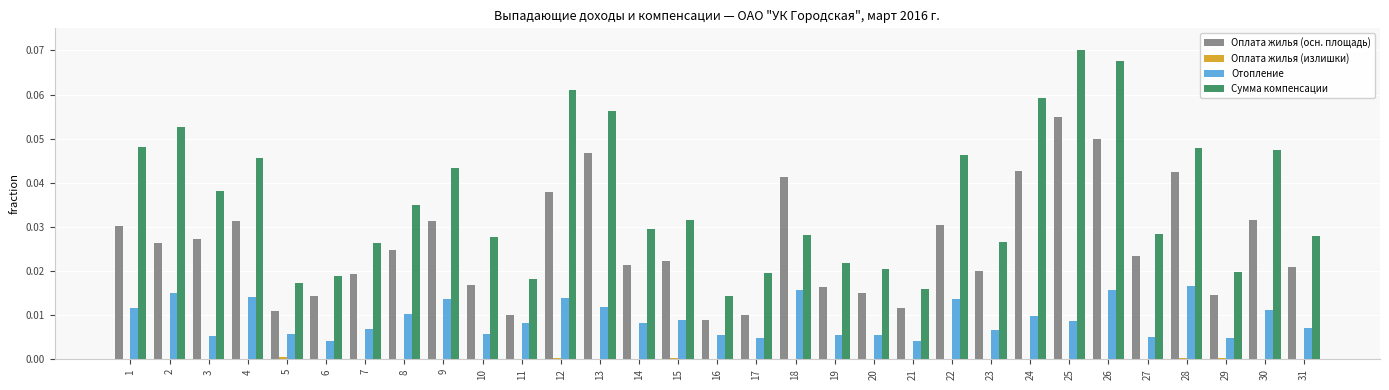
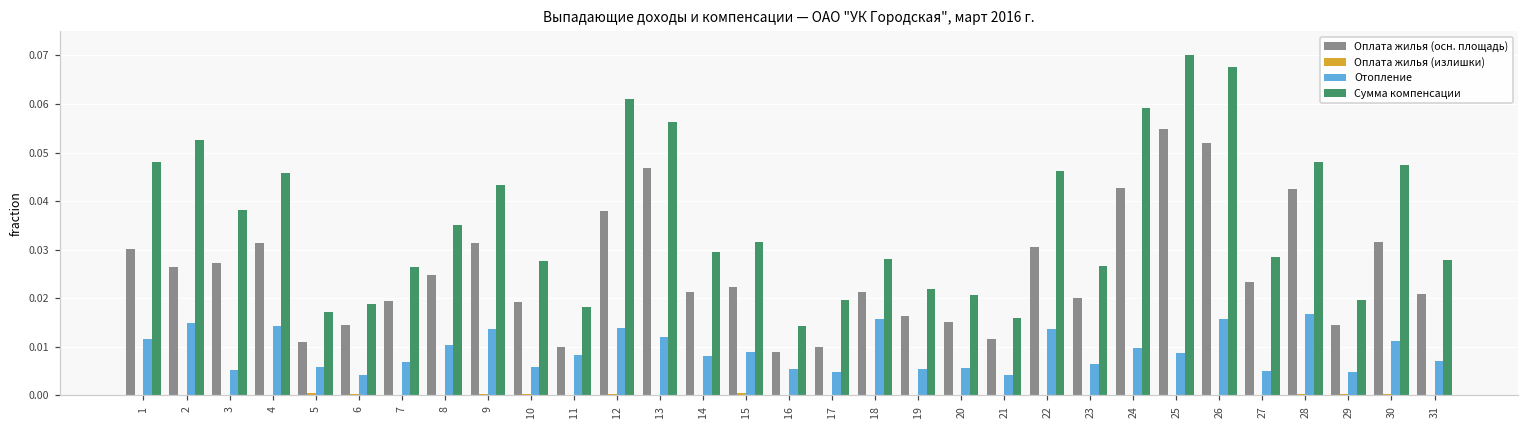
  {
    "Оплата жилья (осн. площадь)": {
      "1": 0.030,
      "2": 0.026,
      "3": 0.027,
      "4": 0.031,
      "5": 0.011,
      "6": 0.014,
      "7": 0.019,
      "8": 0.025,
      "9": 0.031,
-     "10": 0.017,
+     "10": 0.019,
      "11": 0.010,
      "12": 0.038,
      "13": 0.047,
      "14": 0.021,
      "15": 0.022,
      "16": 0.009,
      "17": 0.010,
-     "18": 0.041,
+     "18": 0.021,
      "19": 0.016,
      "20": 0.015,
      "21": 0.012,
      "22": 0.030,
      "23": 0.020,
      "24": 0.043,
      "25": 0.055,
-     "26": 0.050,
+     "26": 0.052,
      "27": 0.023,
      "28": 0.043,
      "29": 0.015,
      "30": 0.031,
      "31": 0.021
    },
    "Оплата жилья (излишки)": {
      "3": 0.000,
      "7": 0.000,
      "8": 0.000,
      "13": 0.000,
      "16": 0.000,
      "17": 0.000,
      "20": 0.000,
      "21": 0.000,
      "24": 0.000,
      "26": 0.000,
      "27": 0.000
    },
    "Отопление": {
      "1": 0.012,
      "2": 0.015,
      "3": 0.005,
      "4": 0.014,
      "5": 0.006,
      "6": 0.004,
      "7": 0.007,
      "8": 0.010,
      "9": 0.014,
      "10": 0.006,
      "11": 0.008,
      "12": 0.014,
      "13": 0.012,
      "14": 0.008,
      "15": 0.009,
      "16": 0.005,
      "17": 0.005,
      "18": 0.016,
      "19": 0.005,
      "20": 0.006,
      "21": 0.004,
      "22": 0.014,
      "23": 0.007,
      "24": 0.010,
      "25": 0.009,
      "26": 0.016,
      "27": 0.005,
      "28": 0.017,
      "29": 0.005,
      "30": 0.011,
      "31": 0.007
    },
    "Сумма компенсации": {
      "1": 0.048,
      "2": 0.053,
      "3": 0.038,
      "4": 0.046,
      "5": 0.017,
      "6": 0.019,
      "7": 0.026,
      "8": 0.035,
      "9": 0.043,
      "10": 0.028,
      "11": 0.018,
      "12": 0.061,
      "13": 0.056,
      "14": 0.029,
      "15": 0.032,
      "16": 0.014,
      "17": 0.020,
      "18": 0.028,
      "19": 0.022,
      "20": 0.021,
      "21": 0.016,
      "22": 0.046,
      "23": 0.027,
      "24": 0.059,
      "25": 0.070,
      "26": 0.068,
      "27": 0.028,
      "28": 0.048,
      "29": 0.020,
      "30": 0.047,
      "31": 0.028
    }
  }
